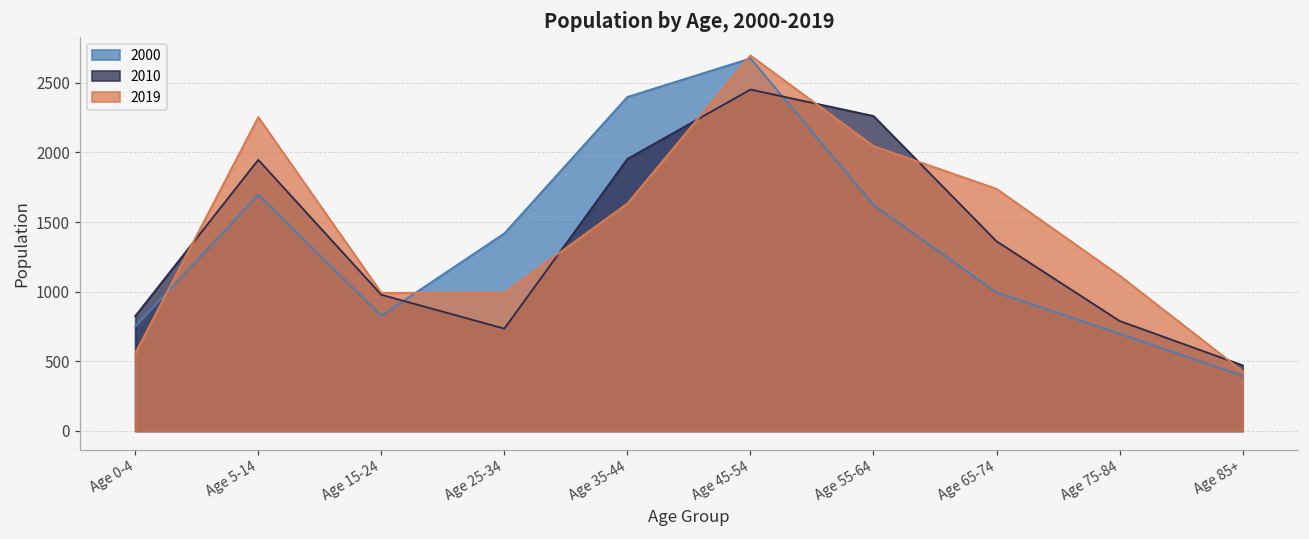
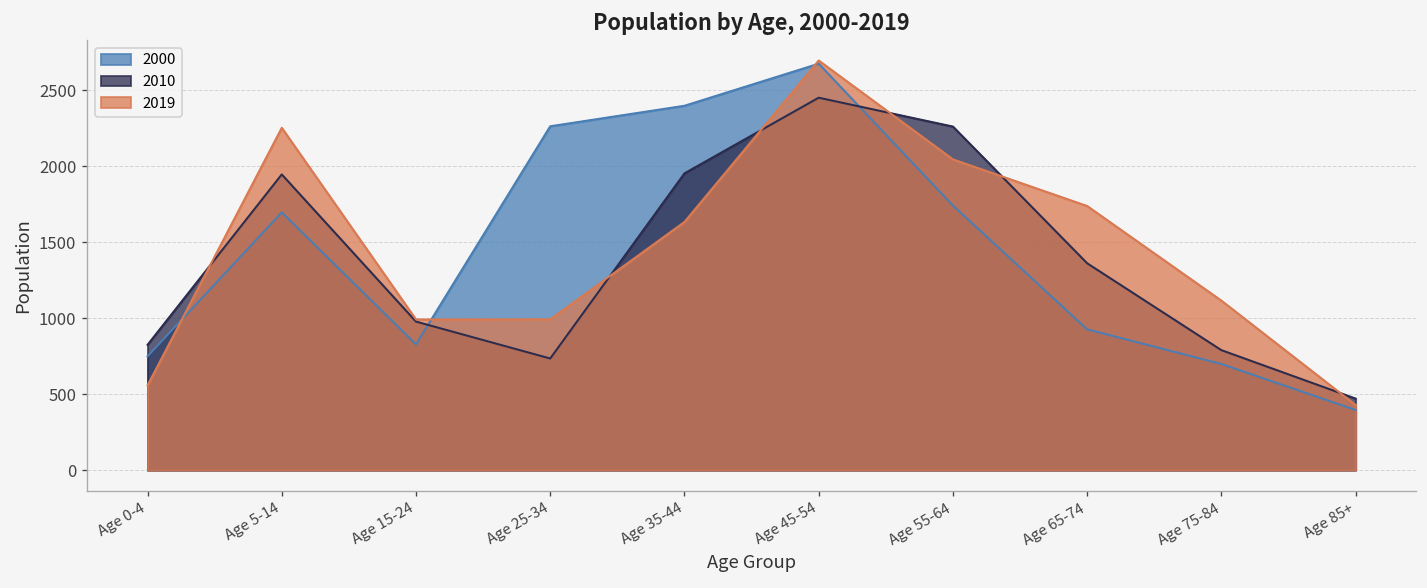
  {
    "2000": {
      "Age 0-4": 750,
      "Age 5-14": 1700,
      "Age 15-24": 830,
-     "Age 25-34": 1420,
+     "Age 25-34": 2260,
      "Age 35-44": 2400,
      "Age 45-54": 2680,
-     "Age 55-64": 1620,
-     "Age 65-74": 1000,
+     "Age 55-64": 1740,
+     "Age 65-74": 930,
      "Age 75-84": 700,
      "Age 85+": 400
    },
    "2010": {
      "Age 0-4": 830,
      "Age 5-14": 1950,
      "Age 25-34": 740,
      "Age 35-44": 1950,
      "Age 45-54": 2450,
      "Age 55-64": 2260,
      "Age 65-74": 1360,
      "Age 75-84": 790,
      "Age 85+": 470
    },
    "2019": {
      "Age 0-4": 560,
      "Age 5-14": 2250,
      "Age 25-34": 990,
      "Age 35-44": 1630,
      "Age 45-54": 2700,
      "Age 55-64": 2050,
      "Age 65-74": 1740,
      "Age 75-84": 1120,
      "Age 85+": 430
    }
  }
